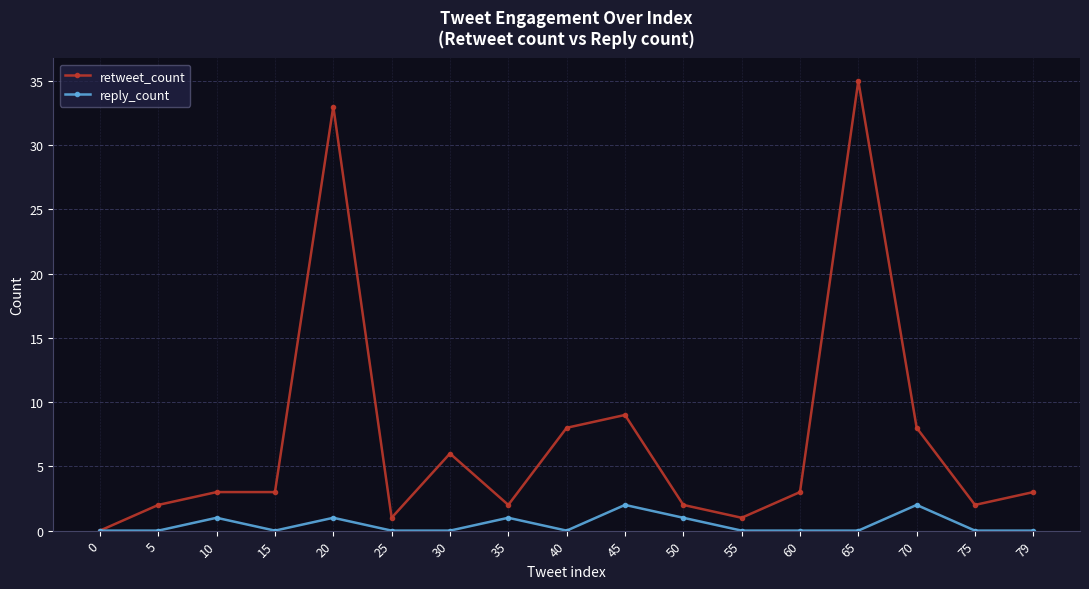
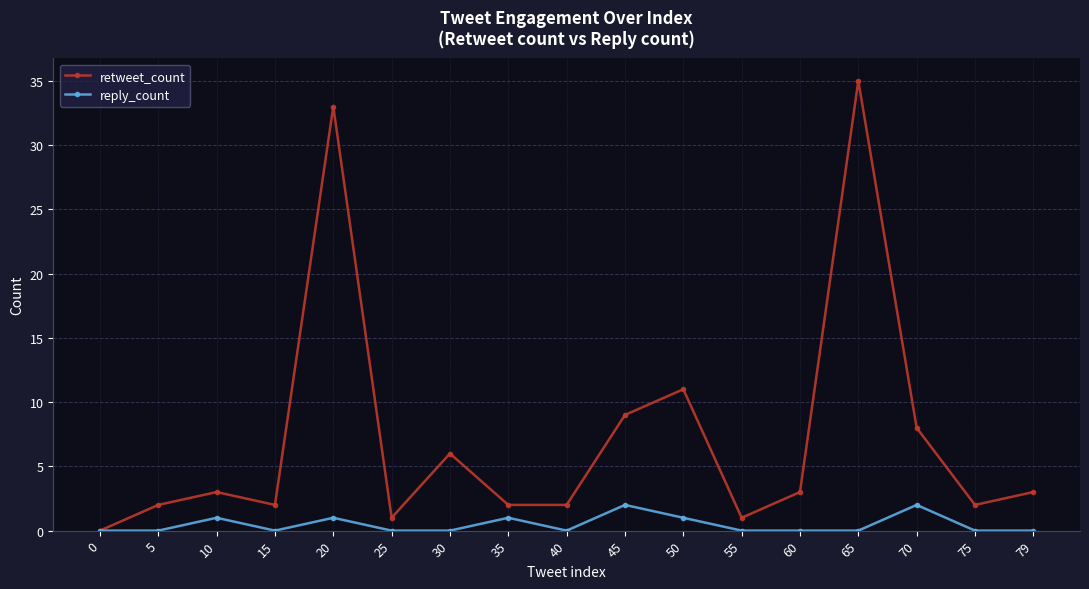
  {
    "retweet_count": {
      "5": 2,
      "10": 3,
-     "15": 3,
+     "15": 2,
      "20": 33,
      "25": 1,
      "30": 6,
      "35": 2,
-     "40": 8,
+     "40": 2,
      "45": 9,
-     "50": 2,
+     "50": 11,
      "55": 1,
      "60": 3,
      "65": 35,
      "70": 8,
      "75": 2,
      "79": 3
    },
    "reply_count": {
      "5": 0,
      "10": 1,
      "15": 0,
      "20": 1,
      "25": 0,
      "30": 0,
      "35": 1,
      "40": 0,
      "45": 2,
      "50": 1,
      "55": 0,
      "60": 0,
      "65": 0,
      "70": 2,
      "75": 0,
      "79": 0
    }
  }
